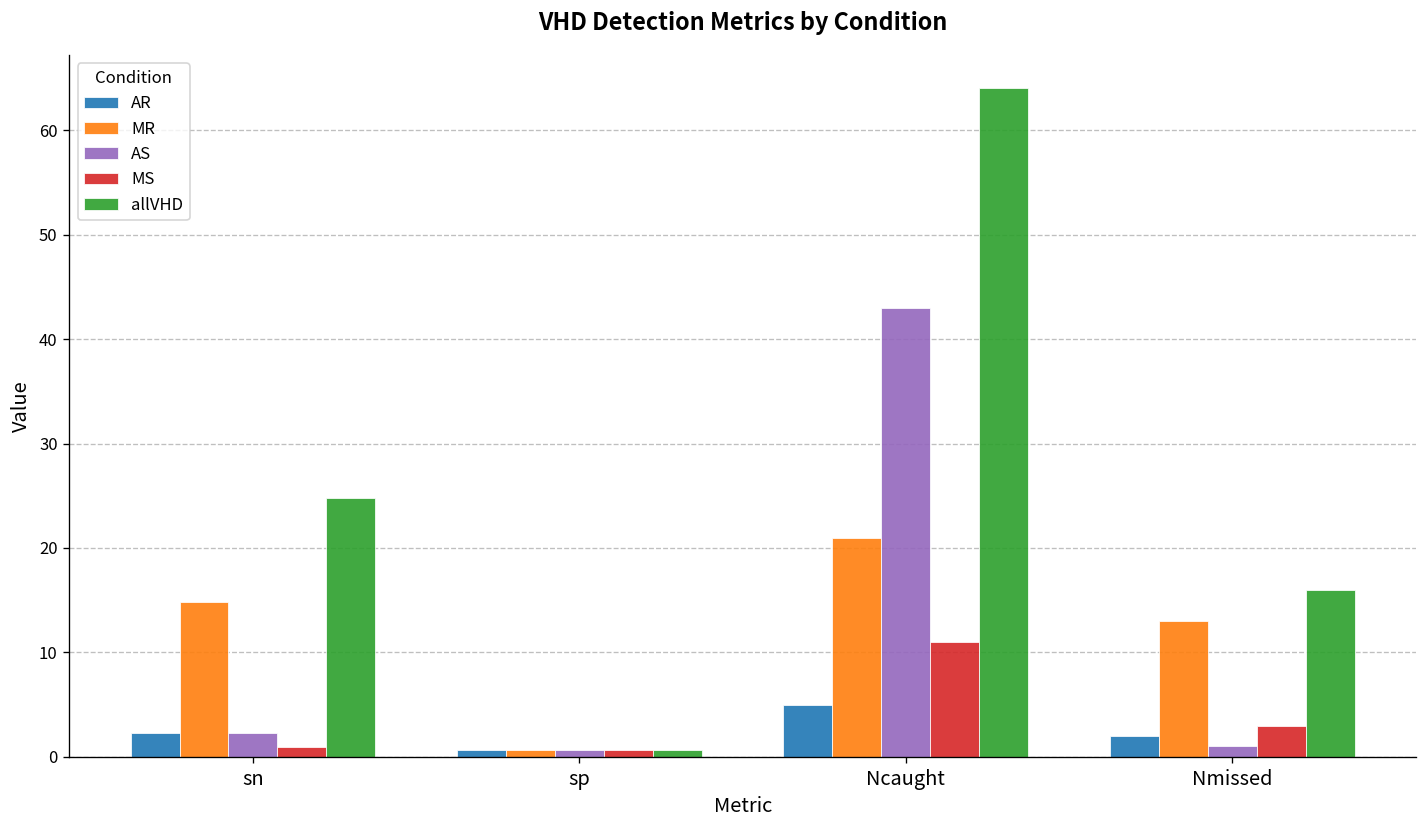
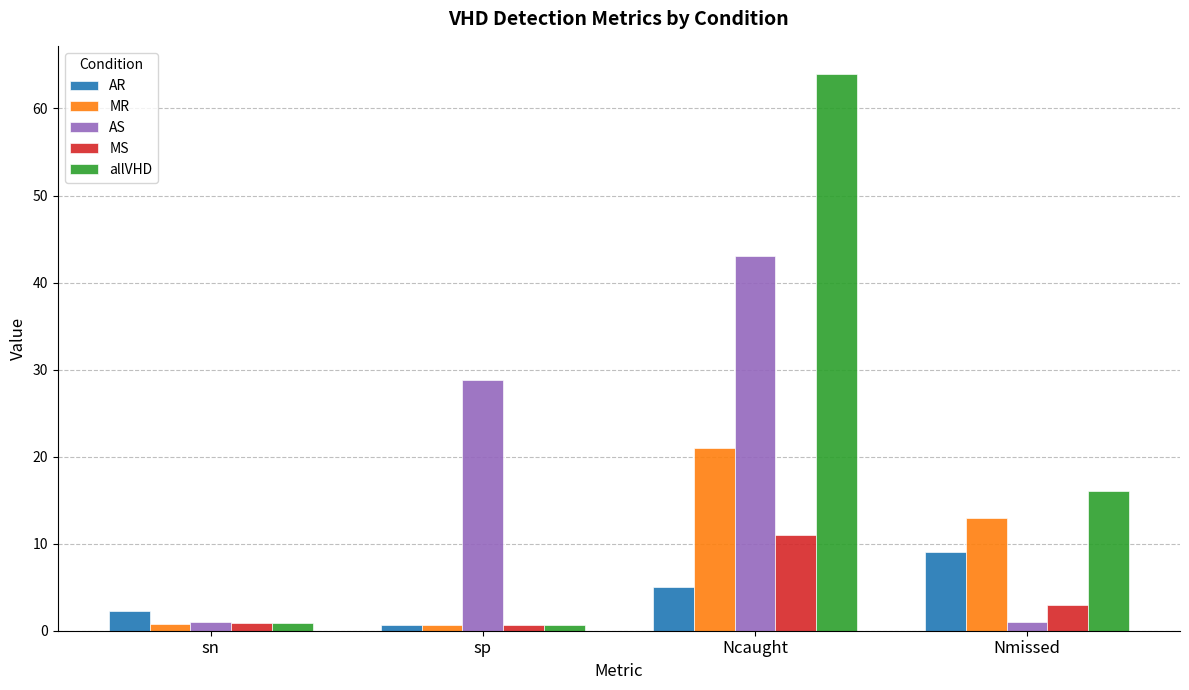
  {
    "AR": {
      "sn": 2,
      "sp": 1,
      "Ncaught": 5,
-     "Nmissed": 2
+     "Nmissed": 9
    },
    "MR": {
-     "sn": 15,
+     "sn": 1,
      "sp": 1,
      "Ncaught": 21,
      "Nmissed": 13
    },
    "AS": {
-     "sn": 2,
-     "sp": 1,
+     "sn": 1,
+     "sp": 29,
      "Ncaught": 43,
      "Nmissed": 1
    },
    "MS": {
      "sn": 1,
      "sp": 1,
      "Ncaught": 11,
      "Nmissed": 3
    },
    "allVHD": {
-     "sn": 25,
+     "sn": 1,
      "sp": 1,
      "Ncaught": 64,
      "Nmissed": 16
    }
  }
